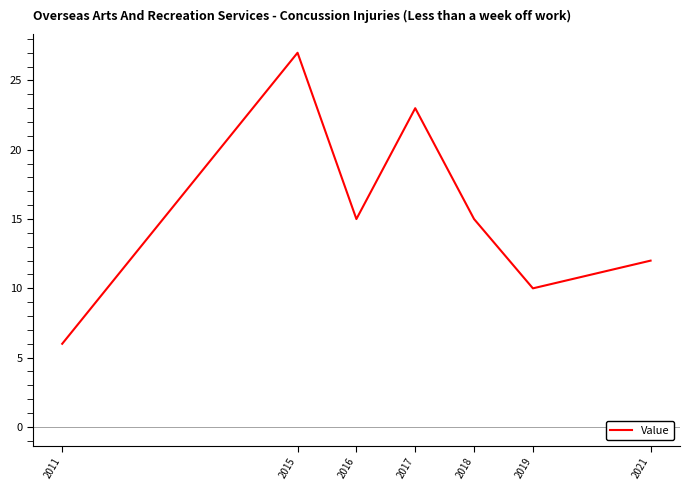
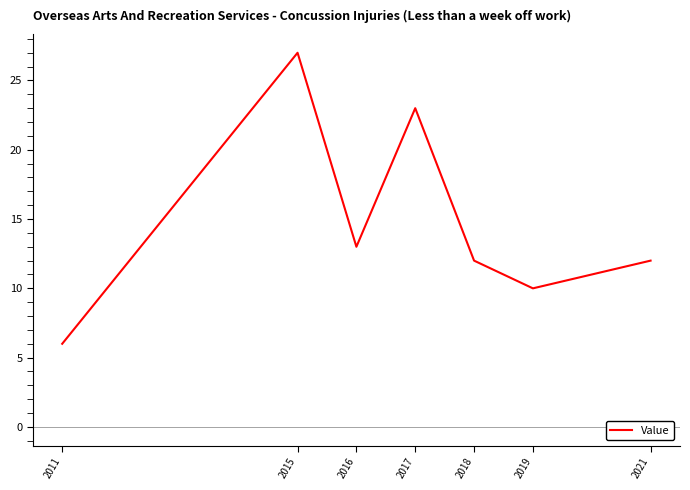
  {
    "2011": 6,
    "2015": 27,
-   "2016": 15,
+   "2016": 13,
    "2017": 23,
-   "2018": 15,
+   "2018": 12,
    "2019": 10,
    "2021": 12
  }
